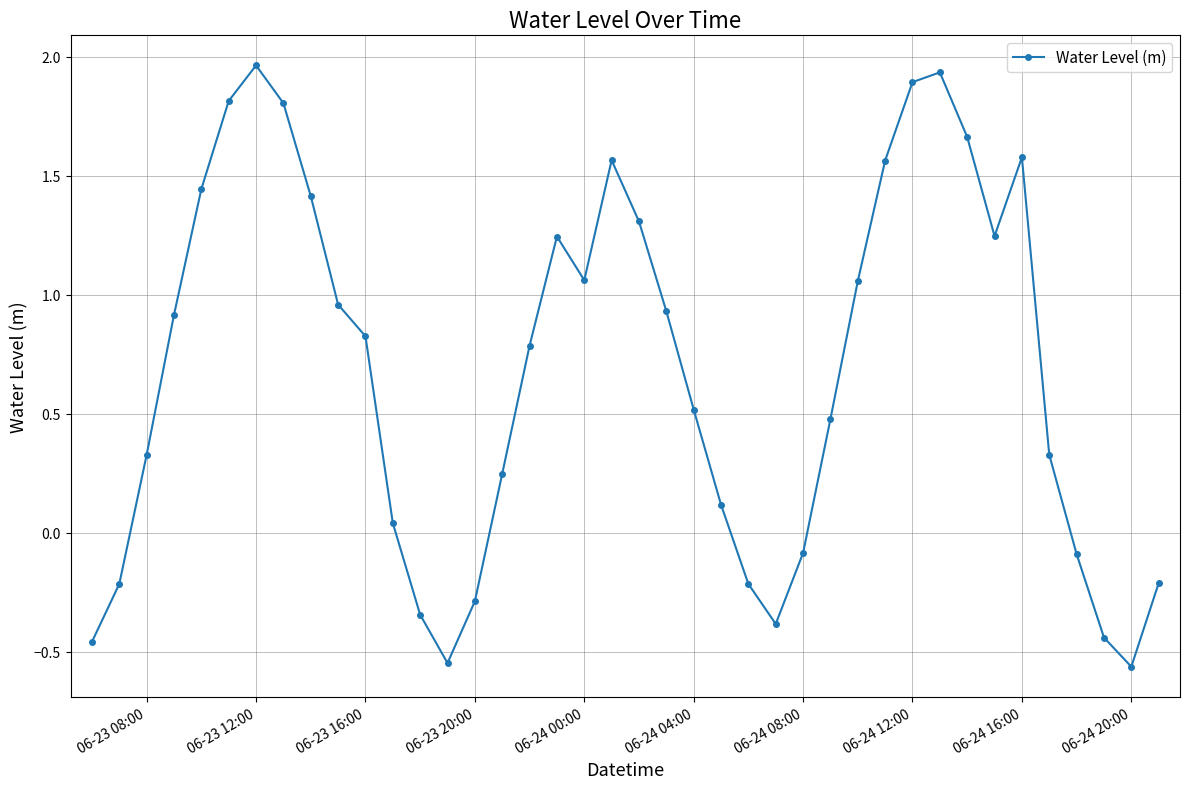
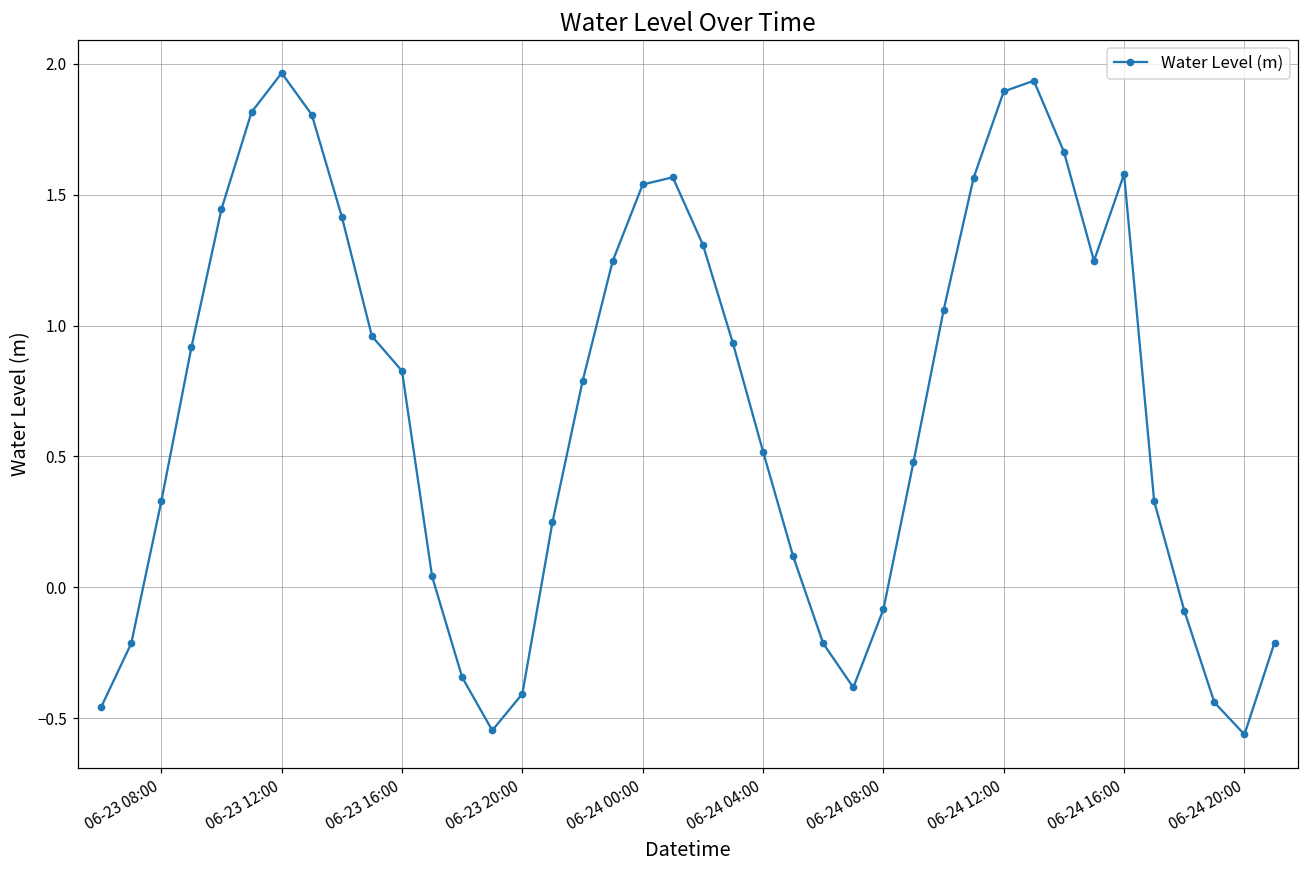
  {
    "06-23 08:00": 0.33,
    "06-23 12:00": 1.96,
    "06-23 16:00": 0.83,
-   "06-23 20:00": -0.29,
-   "06-24 00:00": 1.06,
+   "06-23 20:00": -0.41,
+   "06-24 00:00": 1.54,
    "06-24 04:00": 0.52,
    "06-24 08:00": -0.08,
    "06-24 12:00": 1.89,
    "06-24 16:00": 1.58,
    "06-24 20:00": -0.56
  }
